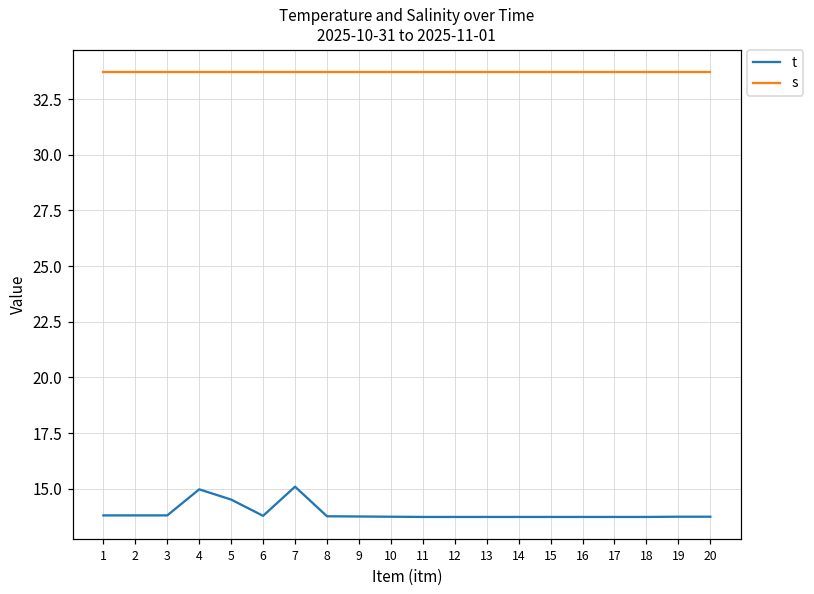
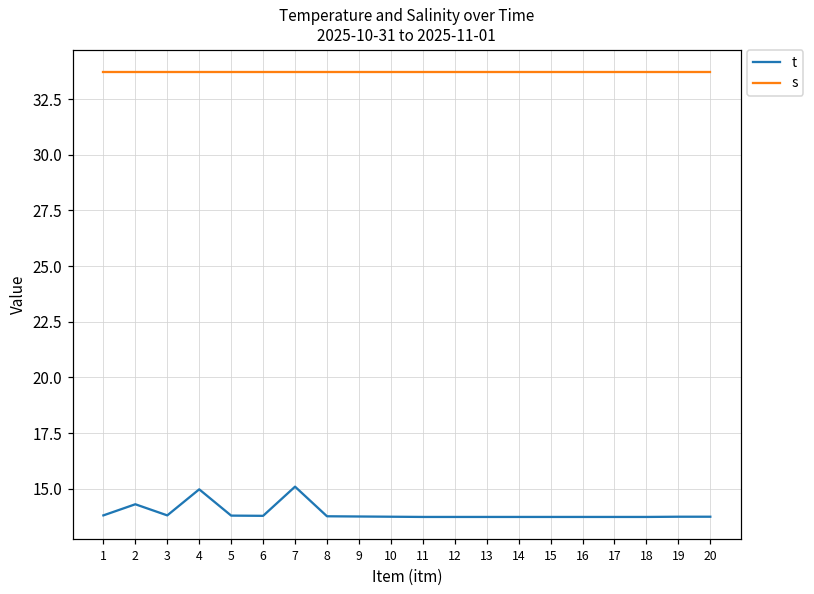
  {
    "t": {
      "1": 13.8,
-     "2": 13.8,
+     "2": 14.3,
      "3": 13.8,
      "4": 15.0,
-     "5": 14.5,
+     "5": 13.8,
      "6": 13.8,
      "7": 15.1,
      "8": 13.8,
      "9": 13.8,
      "10": 13.7,
      "11": 13.7,
      "12": 13.7,
      "13": 13.7,
      "14": 13.7,
      "15": 13.7,
      "16": 13.7,
      "17": 13.7,
      "18": 13.7,
      "19": 13.7,
      "20": 13.7
    },
    "s": {
      "1": 33.7,
      "2": 33.7,
      "3": 33.7,
      "4": 33.7,
      "5": 33.7,
      "6": 33.7,
      "7": 33.7,
      "8": 33.7,
      "9": 33.7,
      "10": 33.7,
      "11": 33.7,
      "12": 33.7,
      "13": 33.7,
      "14": 33.7,
      "15": 33.7,
      "16": 33.7,
      "17": 33.7,
      "18": 33.7,
      "19": 33.7,
      "20": 33.7
    }
  }
